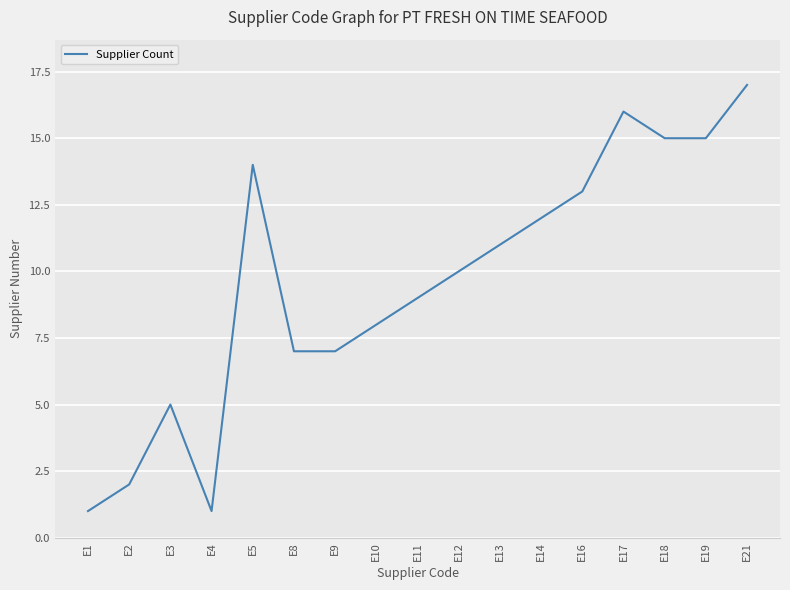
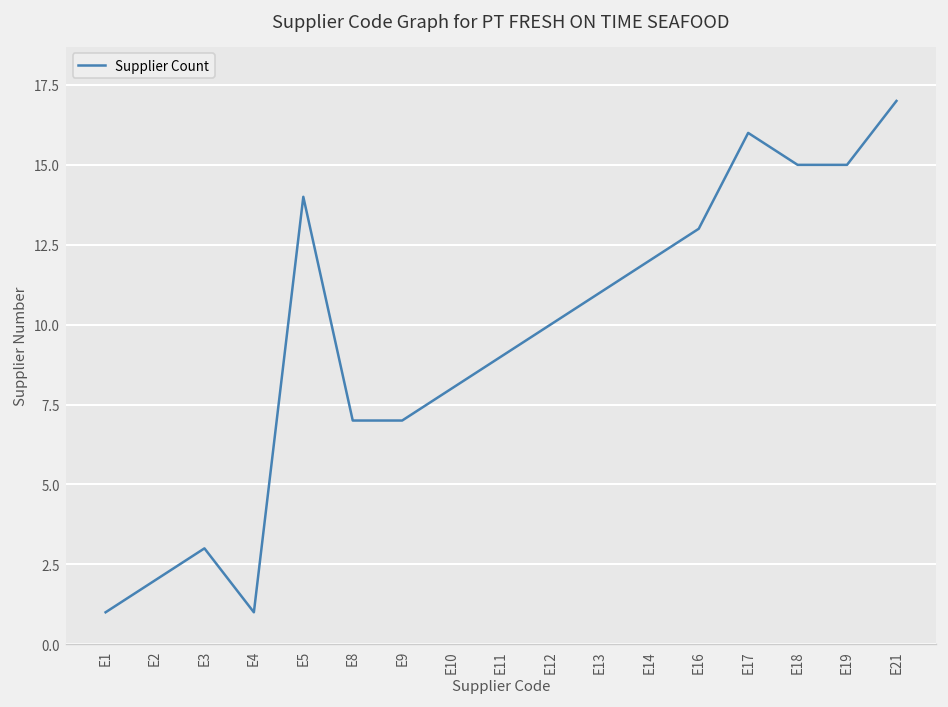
  {
    "E1": 1,
    "E2": 2,
-   "E3": 5,
+   "E3": 3,
    "E4": 1,
    "E5": 14,
    "E8": 7,
    "E9": 7,
    "E10": 8,
    "E11": 9,
    "E12": 10,
    "E13": 11,
    "E14": 12,
    "E16": 13,
    "E17": 16,
    "E18": 15,
    "E19": 15,
    "E21": 17
  }
